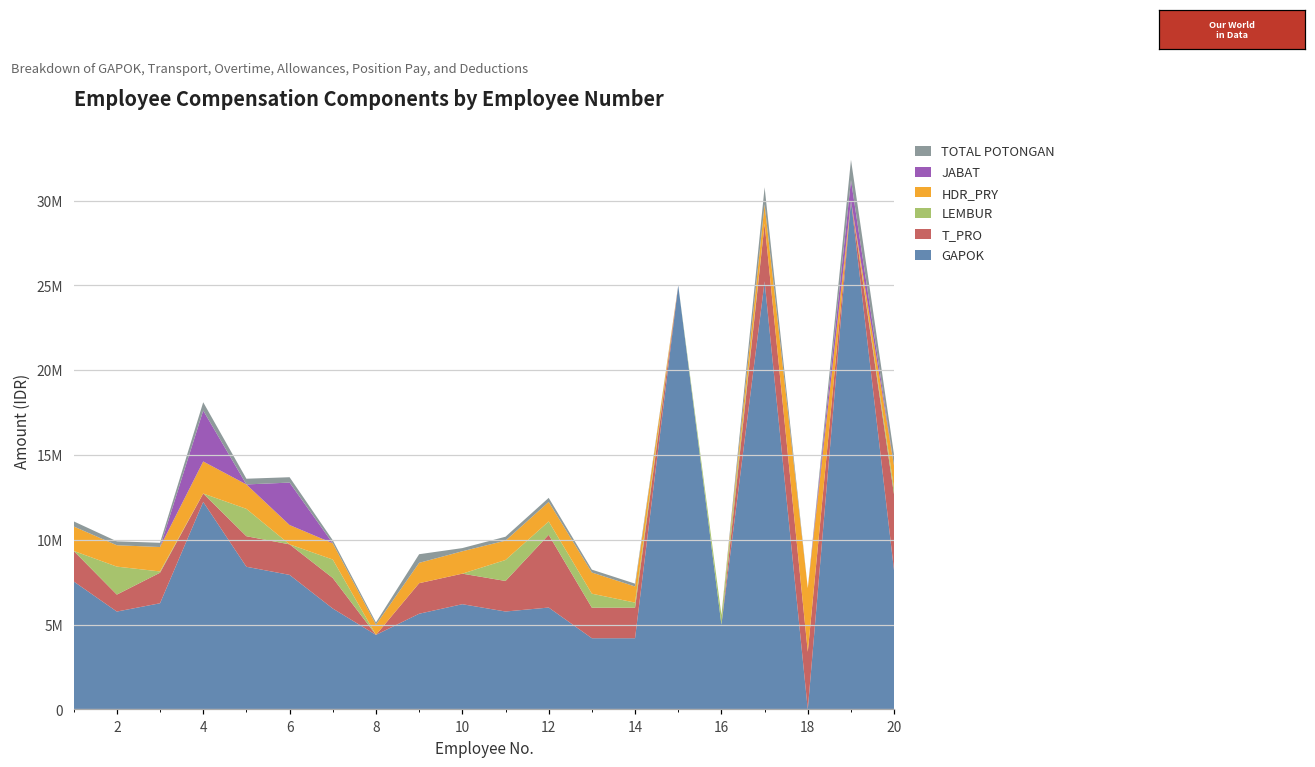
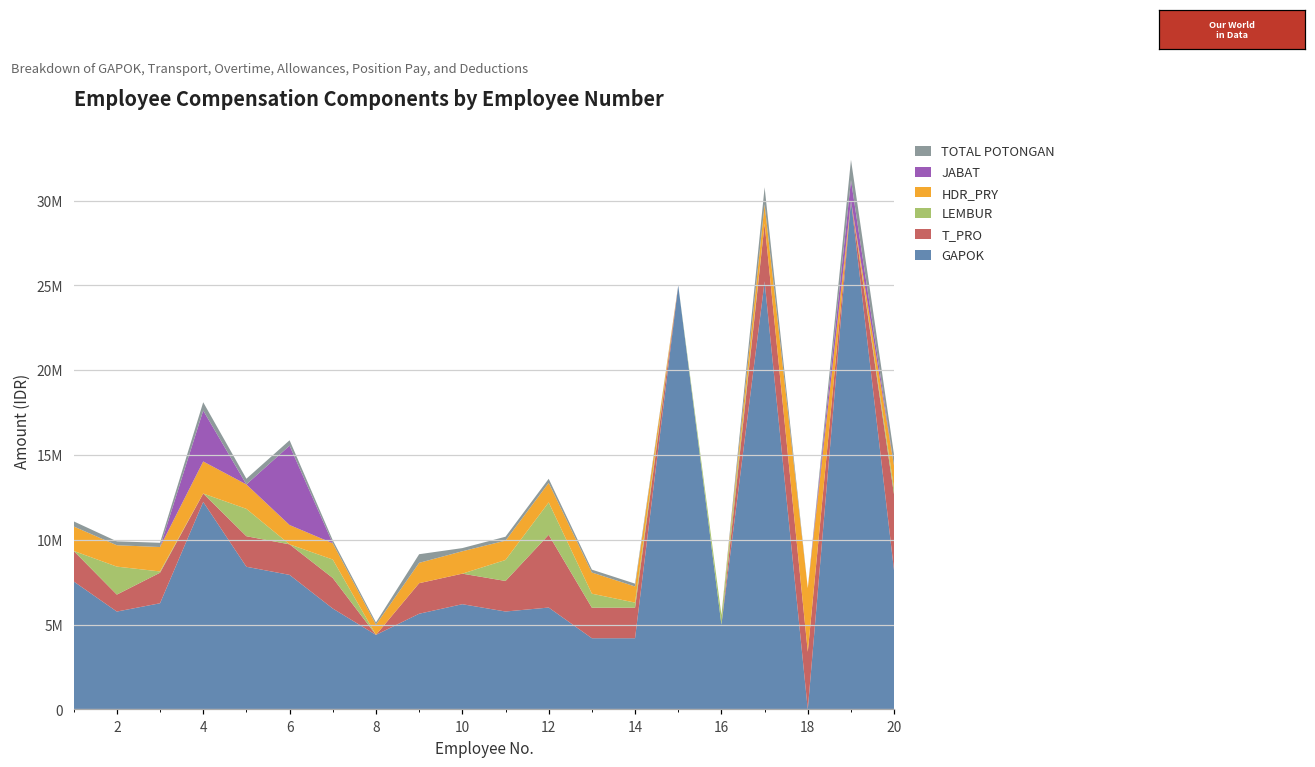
  {
    "T_PRO": {
      "2": 1000000,
      "12": 4300000,
      "14": 1800000,
      "20": 4500000
    },
    "LEMBUR": {
      "2": 1700000,
-     "12": 800000,
+     "12": 1900000,
      "14": 300000,
      "20": 300000
    },
    "HDR_PRY": {
      "4": 1900000,
      "6": 1100000
    },
    "JABAT": {
      "4": 3000000,
-     "6": 2500000
+     "6": 4700000
    }
  }
